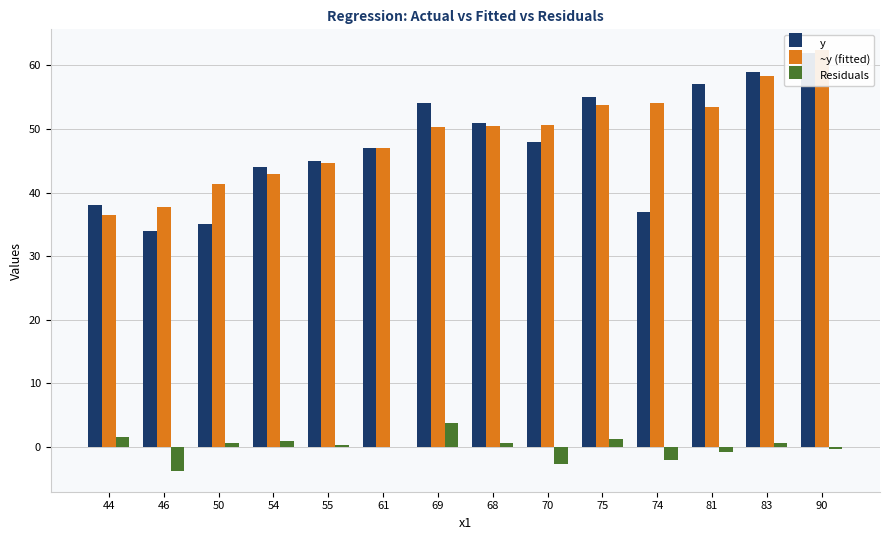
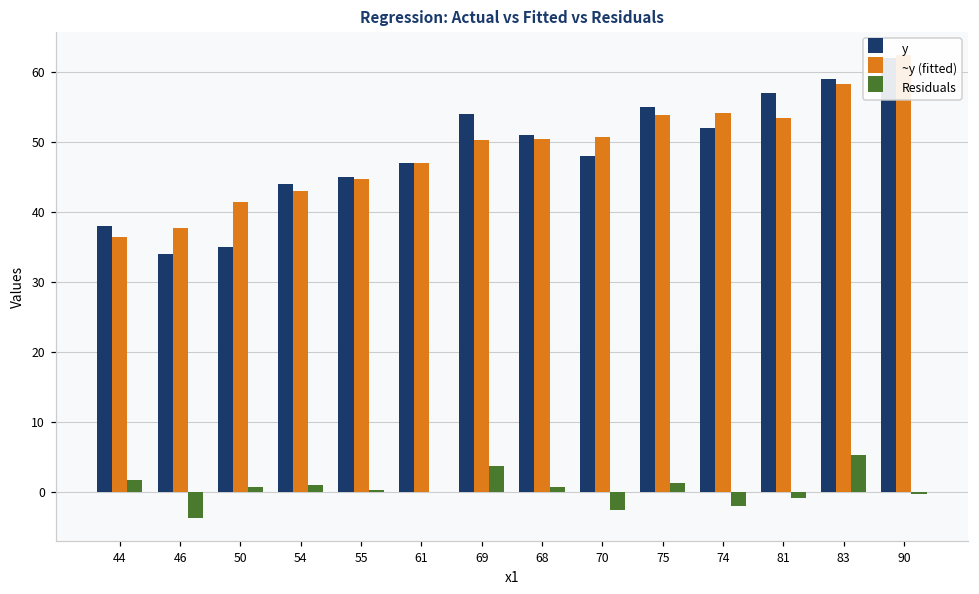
  {
    "y": {
      "44": 38,
      "46": 34,
      "50": 35,
      "54": 44,
      "55": 45,
      "61": 47,
      "69": 54,
      "68": 51,
      "70": 48,
      "75": 55,
-     "74": 37,
+     "74": 52,
      "81": 57,
      "83": 59
    },
    "~y (fitted)": {
      "44": 36,
      "46": 38,
      "50": 41,
      "54": 43,
      "55": 45,
      "61": 47,
      "69": 50,
      "68": 50,
      "70": 51,
      "75": 54,
      "74": 54,
      "81": 53,
      "83": 58
    },
    "Residuals": {
      "44": 2,
      "46": -4,
      "50": 1,
      "54": 1,
      "69": 4,
      "68": 1,
      "70": -3,
      "75": 1,
      "74": -2,
      "81": -1,
-     "83": 1
+     "83": 5
    }
  }
